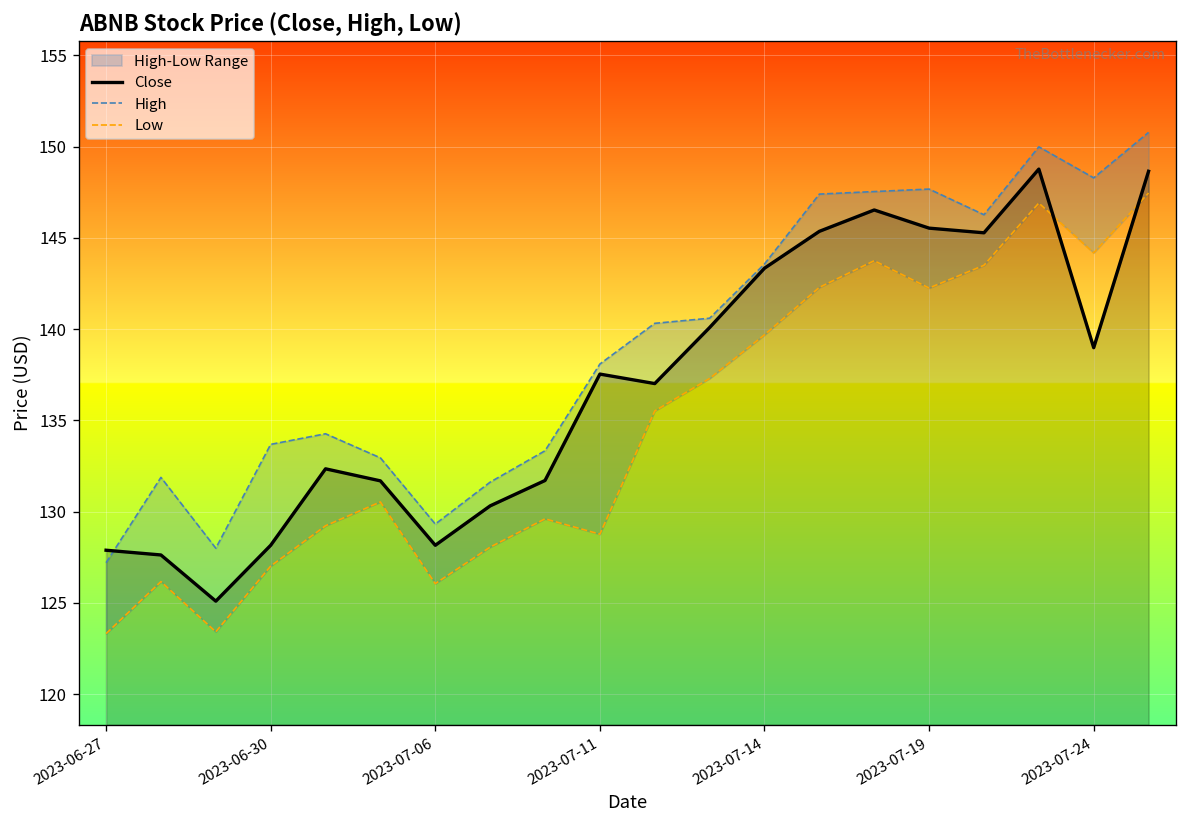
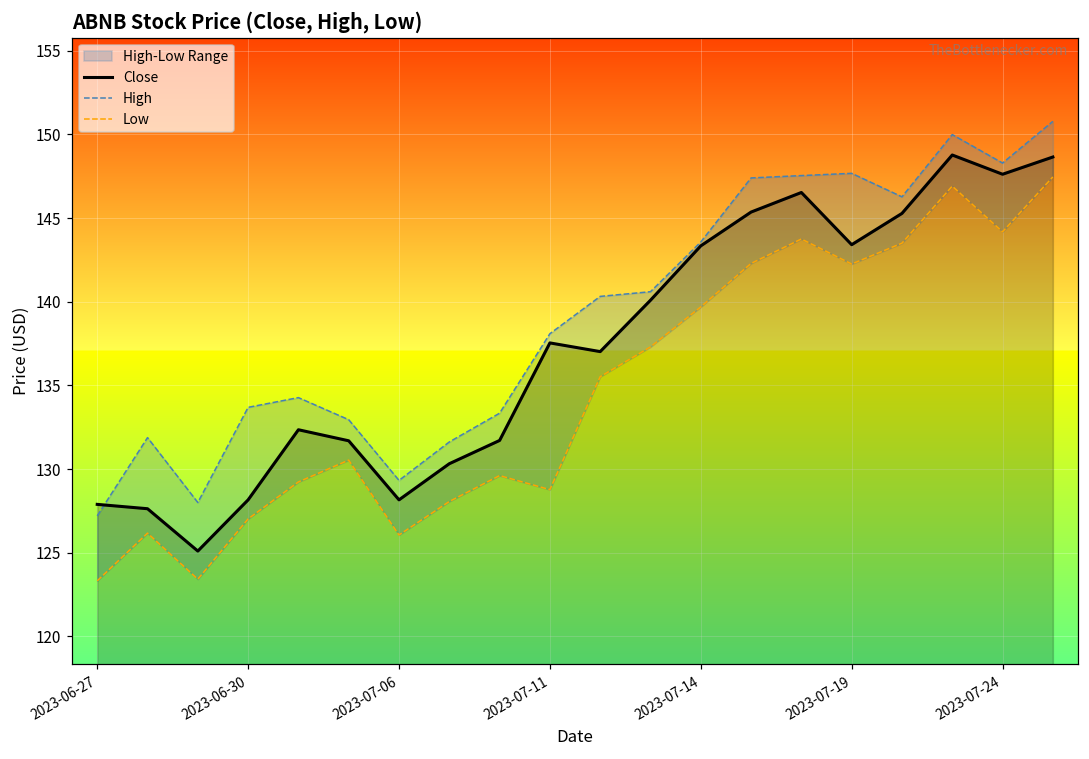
  {
    "Close": {
      "2023-06-27": 127.9,
      "2023-06-30": 128.2,
      "2023-07-06": 128.2,
      "2023-07-11": 137.5,
      "2023-07-14": 143.3,
-     "2023-07-19": 145.5,
-     "2023-07-24": 139.0
+     "2023-07-19": 143.4,
+     "2023-07-24": 147.6
    },
    "High-Low Range": {
      "2023-06-27": 127.2,
      "2023-06-30": 133.7,
      "2023-07-06": 129.3,
      "2023-07-11": 138.1,
      "2023-07-14": 143.6,
      "2023-07-19": 147.7,
      "2023-07-24": 148.3
    },
    "Low": {
      "2023-06-27": 123.3,
      "2023-06-30": 127.0,
      "2023-07-06": 126.1,
      "2023-07-11": 128.8,
      "2023-07-14": 139.7,
      "2023-07-19": 142.3,
      "2023-07-24": 144.2
    }
  }
